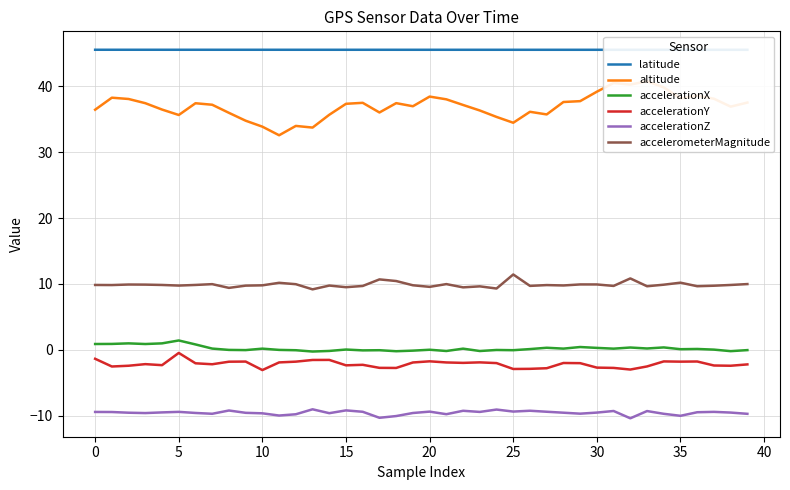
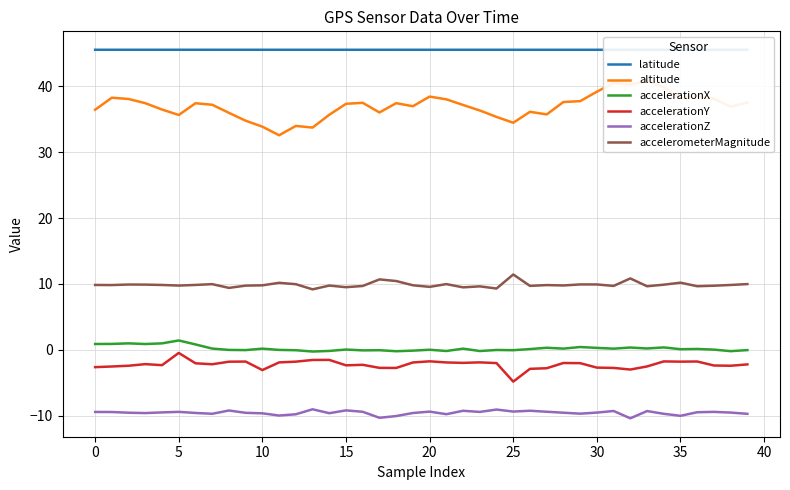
  {
    "latitude": {
      "0": 46,
      "5": 46,
      "10": 46,
      "15": 46,
      "20": 46,
      "25": 46,
      "30": 46
    },
    "altitude": {
      "0": 36,
      "5": 36,
      "10": 34,
      "15": 37,
      "20": 38,
      "25": 34,
      "30": 39
    },
    "accelerationX": {
      "0": 1,
      "5": 1,
      "10": 0,
      "15": 0,
      "20": 0,
      "25": 0,
      "30": 0,
      "35": 0
    },
    "accelerationY": {
-     "0": -1,
+     "0": -3,
      "5": 0,
      "10": -3,
      "15": -2,
      "20": -2,
-     "25": -3,
+     "25": -5,
      "30": -3,
      "35": -2
    },
    "accelerationZ": {
      "0": -9,
      "5": -9,
      "10": -10,
      "15": -9,
      "20": -9,
      "25": -9,
      "30": -10,
      "35": -10
    },
    "accelerometerMagnitude": {
      "0": 10,
      "5": 10,
      "10": 10,
      "15": 10,
      "20": 10,
      "25": 11,
      "30": 10,
      "35": 10
    }
  }
